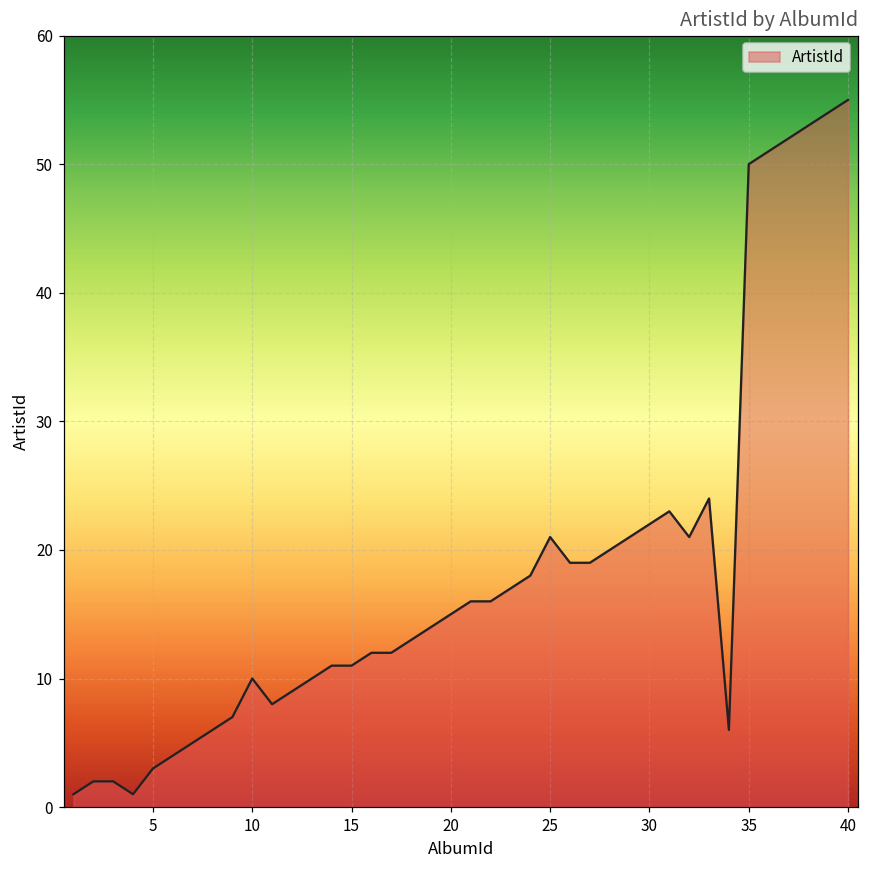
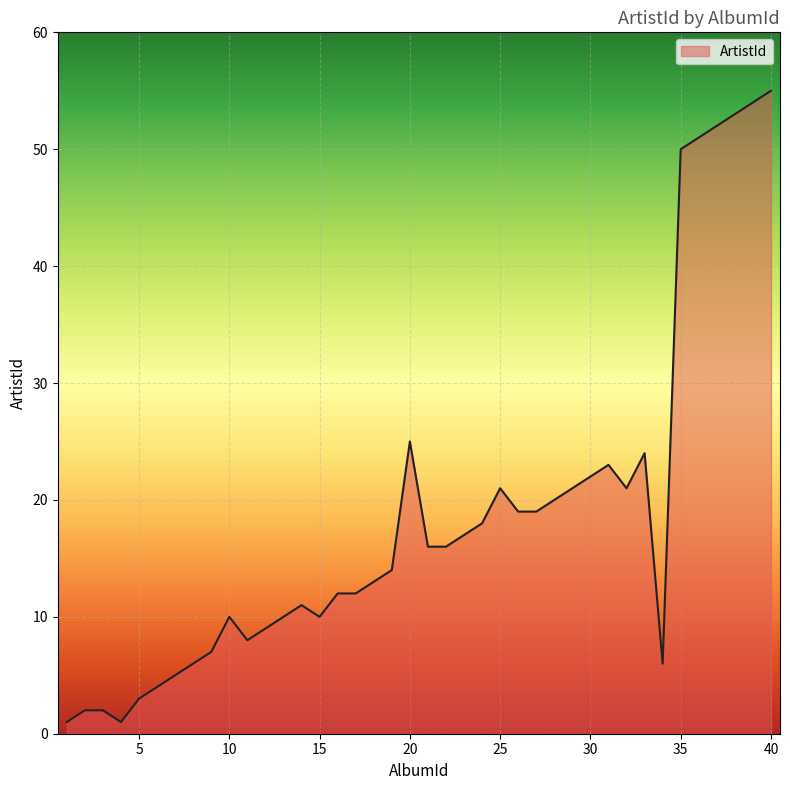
  {
    "5": 3,
    "10": 10,
-   "15": 11,
-   "20": 15,
+   "15": 10,
+   "20": 25,
    "25": 21,
    "30": 22,
    "35": 50,
    "40": 55
  }
